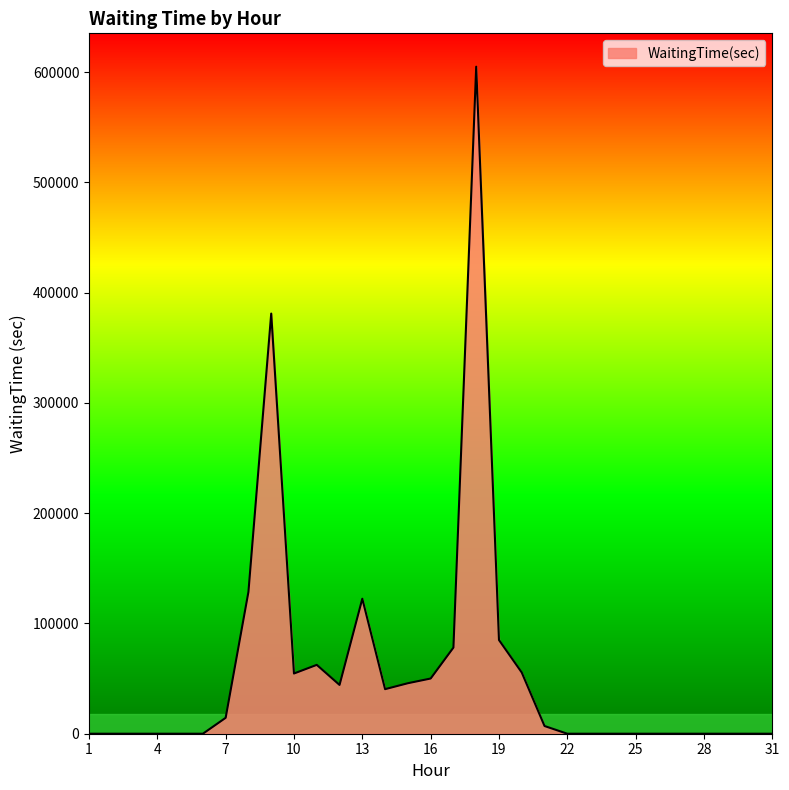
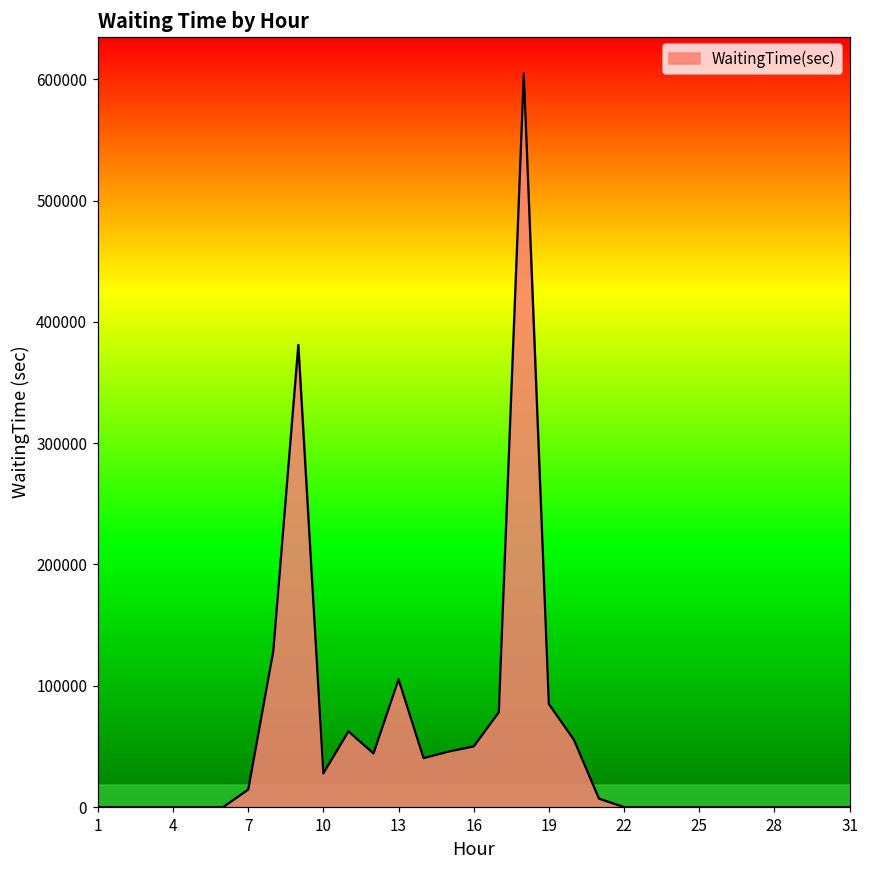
  {
-   "10": 55000,
-   "13": 122000,
+   "10": 28000,
+   "13": 105000,
    "16": 50000,
    "19": 85000
  }
